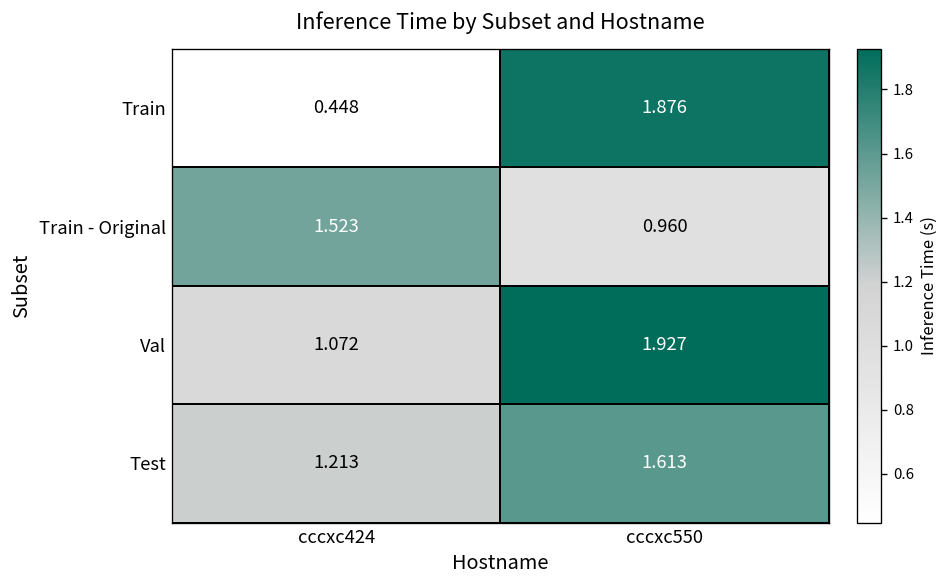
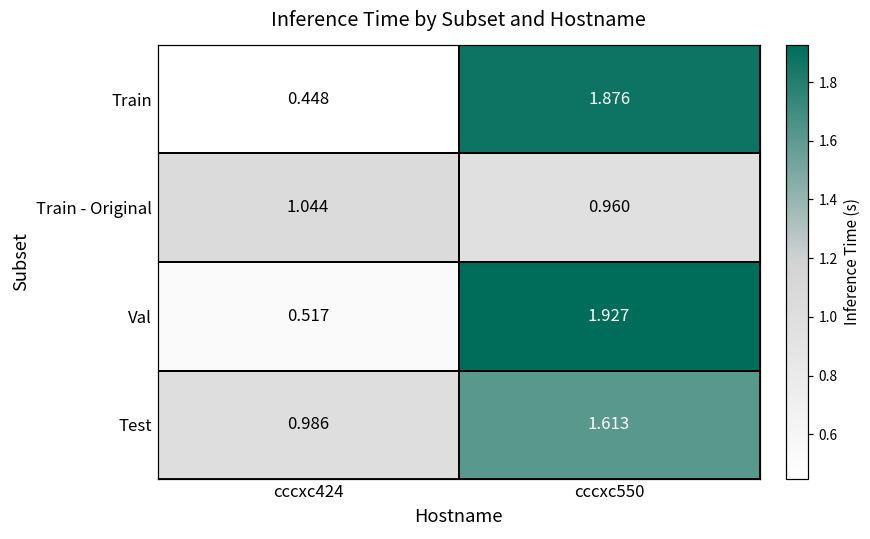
  {
    "Train": {
      "cccxc424": 0.448,
      "cccxc550": 1.876
    },
    "Train - Original": {
-     "cccxc424": 1.523,
+     "cccxc424": 1.044,
      "cccxc550": 0.960
    },
    "Val": {
-     "cccxc424": 1.072,
+     "cccxc424": 0.517,
      "cccxc550": 1.927
    },
    "Test": {
-     "cccxc424": 1.213,
+     "cccxc424": 0.986,
      "cccxc550": 1.613
    }
  }
